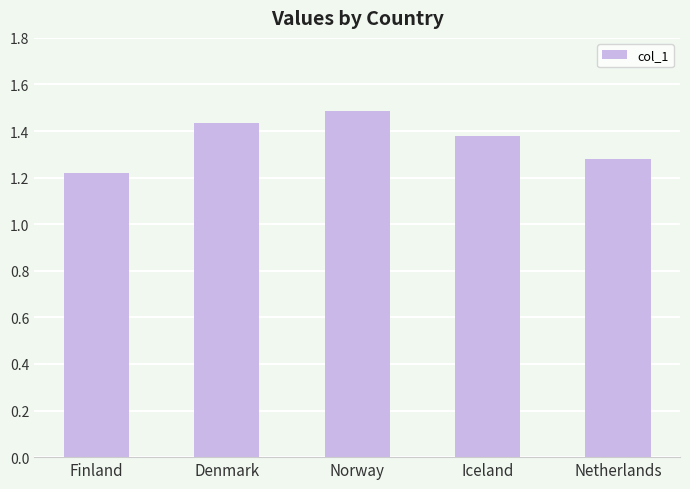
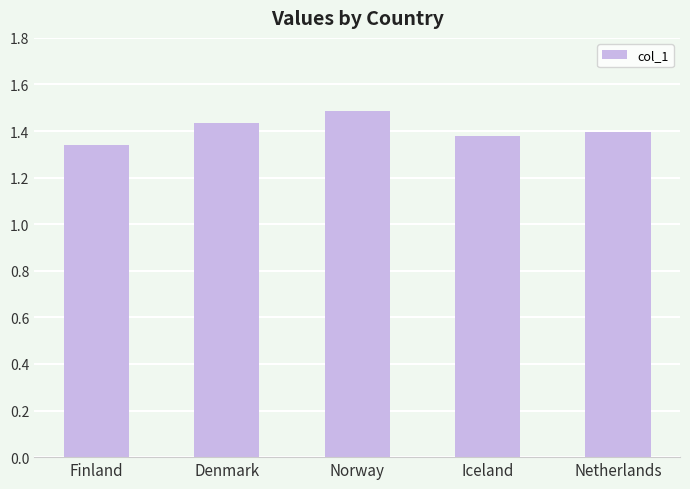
  {
-   "Finland": 1.22,
+   "Finland": 1.34,
    "Denmark": 1.43,
    "Norway": 1.49,
    "Iceland": 1.38,
-   "Netherlands": 1.28
+   "Netherlands": 1.40
  }
